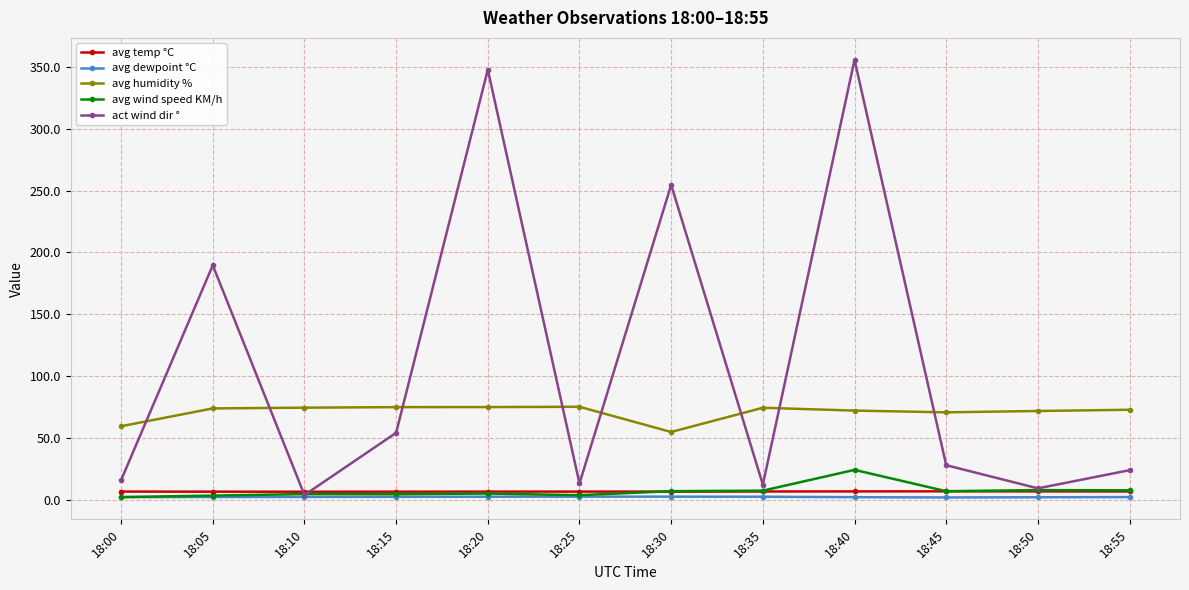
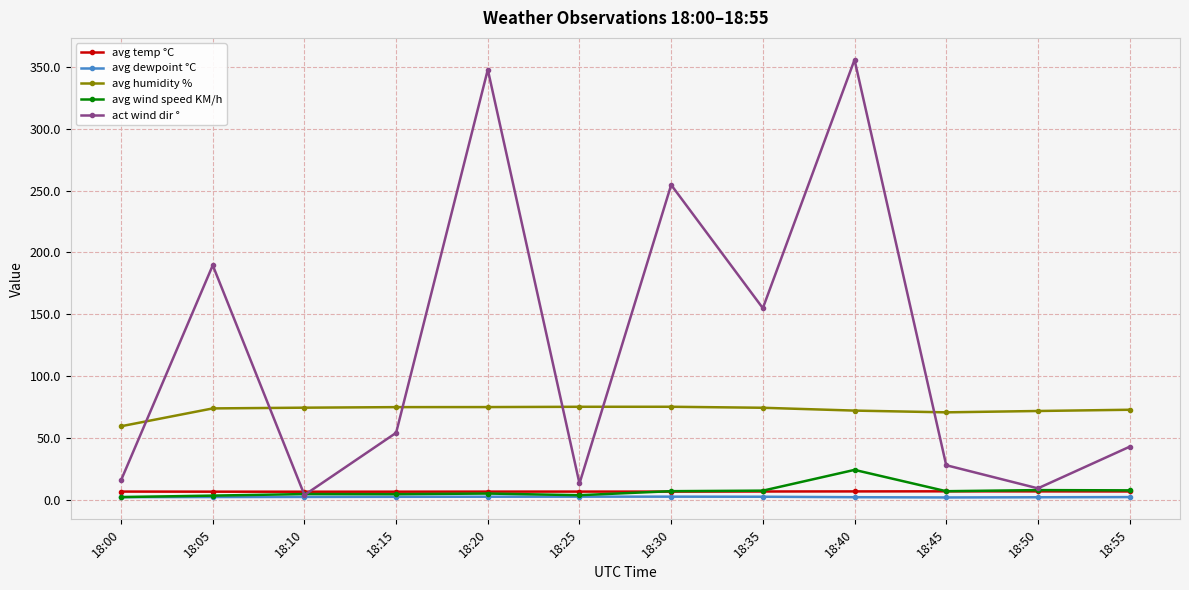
  {
    "avg temp °C": {
      "18:00": 6,
      "18:05": 6,
      "18:25": 6,
      "18:40": 7
    },
    "avg dewpoint °C": {
      "18:15": 2,
      "18:20": 2,
      "18:30": 2,
      "18:35": 2,
      "18:40": 2,
      "18:45": 2,
      "18:50": 2,
      "18:55": 2
    },
    "avg humidity %": {
      "18:00": 59,
      "18:05": 74,
      "18:10": 74,
      "18:15": 75,
      "18:20": 75,
      "18:25": 75,
-     "18:30": 55,
+     "18:30": 75,
      "18:35": 74,
      "18:40": 72,
      "18:45": 71,
      "18:50": 72,
      "18:55": 73
    },
    "avg wind speed KM/h": {
      "18:40": 24
    },
    "act wind dir °": {
      "18:00": 16,
      "18:05": 190,
      "18:15": 54,
      "18:20": 348,
      "18:25": 13,
      "18:30": 255,
-     "18:35": 12,
+     "18:35": 155,
      "18:40": 356,
      "18:45": 28,
-     "18:55": 24
+     "18:55": 43
    }
  }
